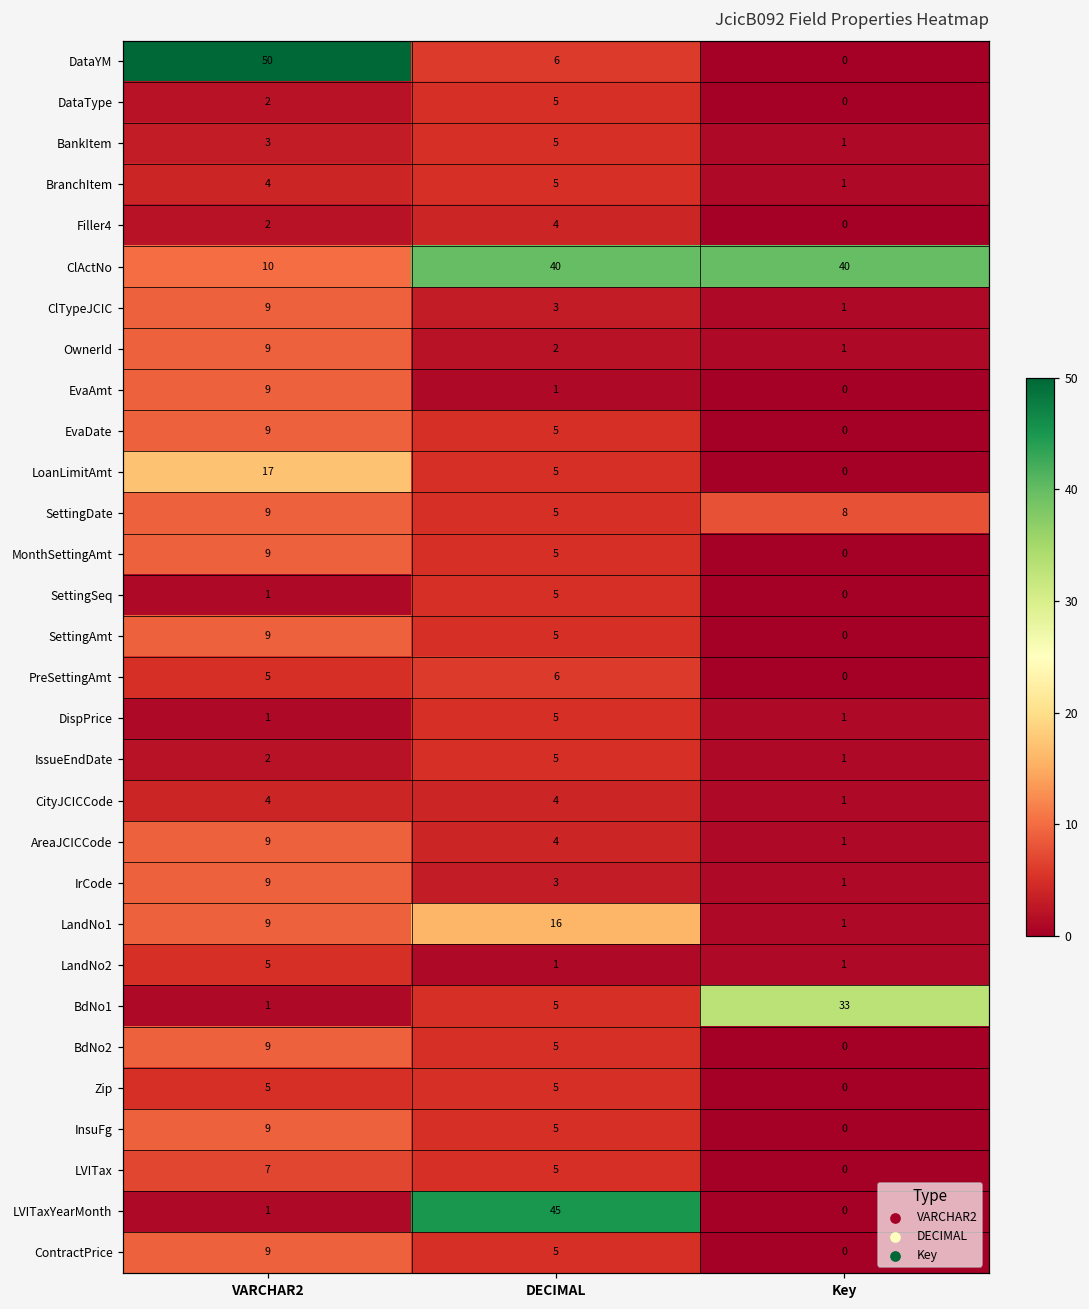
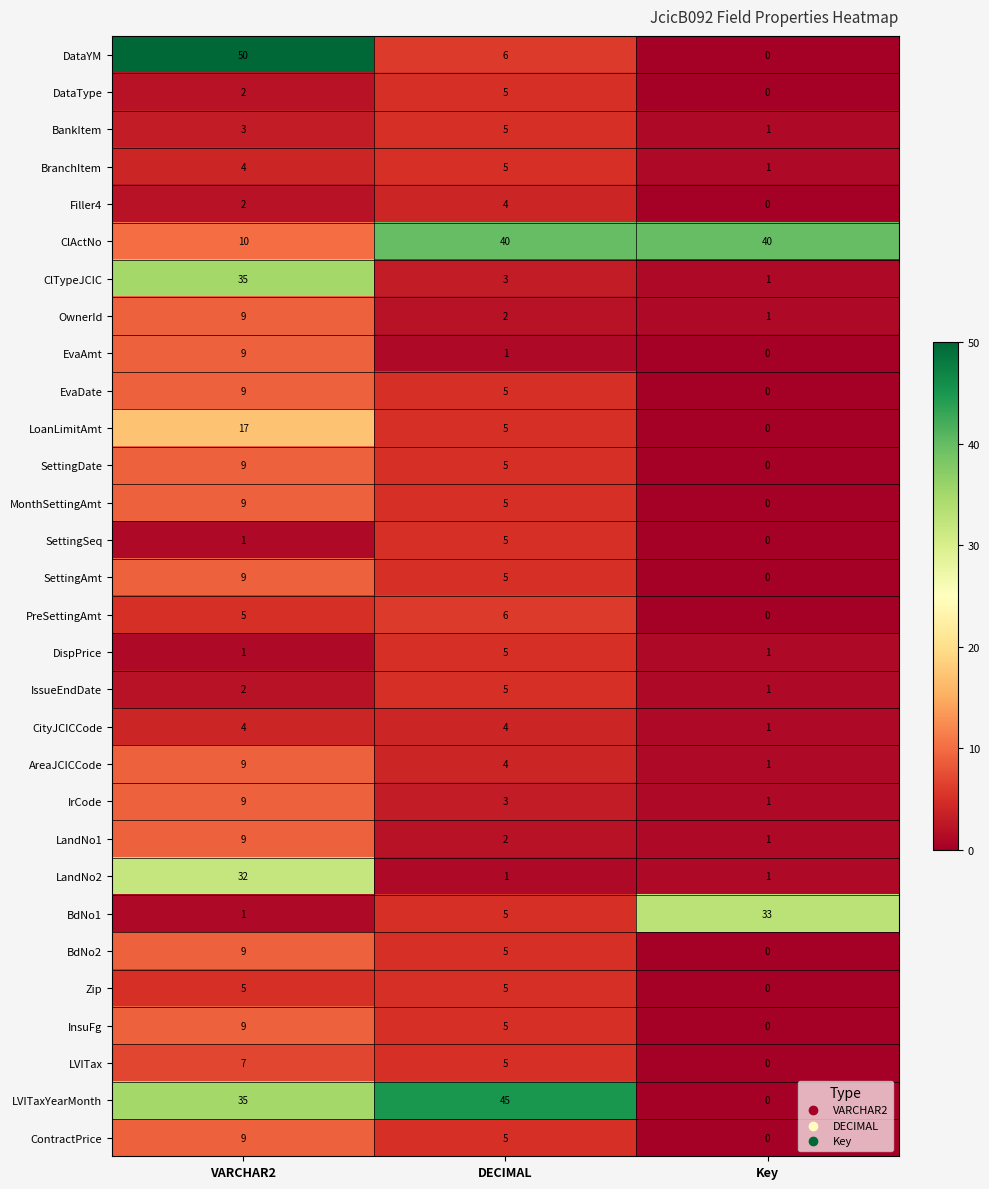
  {
    "DataYM": {
      "VARCHAR2": 50,
      "DECIMAL": 6,
      "Key": 0
    },
    "DataType": {
      "VARCHAR2": 2,
      "DECIMAL": 5,
      "Key": 0
    },
    "BankItem": {
      "VARCHAR2": 3,
      "DECIMAL": 5,
      "Key": 1
    },
    "BranchItem": {
      "VARCHAR2": 4,
      "DECIMAL": 5,
      "Key": 1
    },
    "Filler4": {
      "VARCHAR2": 2,
      "DECIMAL": 4,
      "Key": 0
    },
    "ClActNo": {
      "VARCHAR2": 10,
      "DECIMAL": 40,
      "Key": 40
    },
    "ClTypeJCIC": {
-     "VARCHAR2": 9,
+     "VARCHAR2": 35,
      "DECIMAL": 3,
      "Key": 1
    },
    "OwnerId": {
      "VARCHAR2": 9,
      "DECIMAL": 2,
      "Key": 1
    },
    "EvaAmt": {
      "VARCHAR2": 9,
      "DECIMAL": 1,
      "Key": 0
    },
    "EvaDate": {
      "VARCHAR2": 9,
      "DECIMAL": 5,
      "Key": 0
    },
    "LoanLimitAmt": {
      "VARCHAR2": 17,
      "DECIMAL": 5,
      "Key": 0
    },
    "SettingDate": {
      "VARCHAR2": 9,
      "DECIMAL": 5,
-     "Key": 8
+     "Key": 0
    },
    "MonthSettingAmt": {
      "VARCHAR2": 9,
      "DECIMAL": 5,
      "Key": 0
    },
    "SettingSeq": {
      "VARCHAR2": 1,
      "DECIMAL": 5,
      "Key": 0
    },
    "SettingAmt": {
      "VARCHAR2": 9,
      "DECIMAL": 5,
      "Key": 0
    },
    "PreSettingAmt": {
      "VARCHAR2": 5,
      "DECIMAL": 6,
      "Key": 0
    },
    "DispPrice": {
      "VARCHAR2": 1,
      "DECIMAL": 5,
      "Key": 1
    },
    "IssueEndDate": {
      "VARCHAR2": 2,
      "DECIMAL": 5,
      "Key": 1
    },
    "CityJCICCode": {
      "VARCHAR2": 4,
      "DECIMAL": 4,
      "Key": 1
    },
    "AreaJCICCode": {
      "VARCHAR2": 9,
      "DECIMAL": 4,
      "Key": 1
    },
    "IrCode": {
      "VARCHAR2": 9,
      "DECIMAL": 3,
      "Key": 1
    },
    "LandNo1": {
      "VARCHAR2": 9,
-     "DECIMAL": 16,
+     "DECIMAL": 2,
      "Key": 1
    },
    "LandNo2": {
-     "VARCHAR2": 5,
+     "VARCHAR2": 32,
      "DECIMAL": 1,
      "Key": 1
    },
    "BdNo1": {
      "VARCHAR2": 1,
      "DECIMAL": 5,
      "Key": 33
    },
    "BdNo2": {
      "VARCHAR2": 9,
      "DECIMAL": 5,
      "Key": 0
    },
    "Zip": {
      "VARCHAR2": 5,
      "DECIMAL": 5,
      "Key": 0
    },
    "InsuFg": {
      "VARCHAR2": 9,
      "DECIMAL": 5,
      "Key": 0
    },
    "LVITax": {
      "VARCHAR2": 7,
      "DECIMAL": 5,
      "Key": 0
    },
    "LVITaxYearMonth": {
-     "VARCHAR2": 1,
+     "VARCHAR2": 35,
      "DECIMAL": 45,
      "Key": 0
    },
    "ContractPrice": {
      "VARCHAR2": 9,
      "DECIMAL": 5,
      "Key": 0
    }
  }
